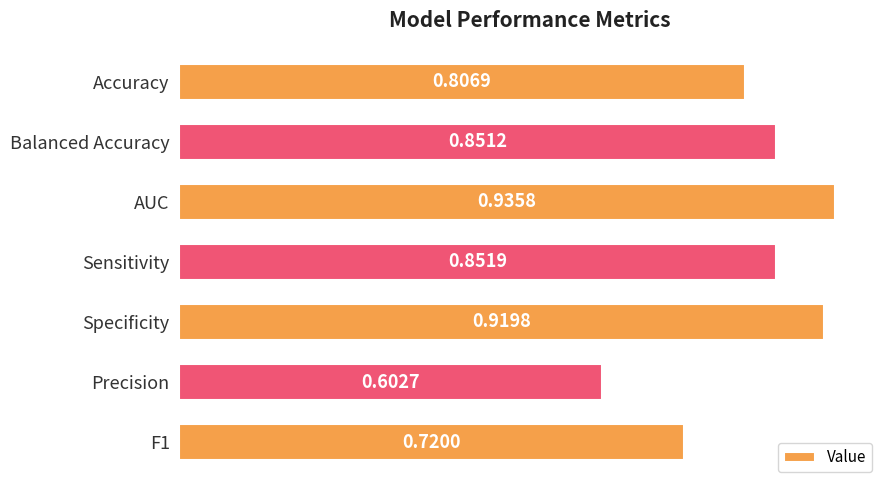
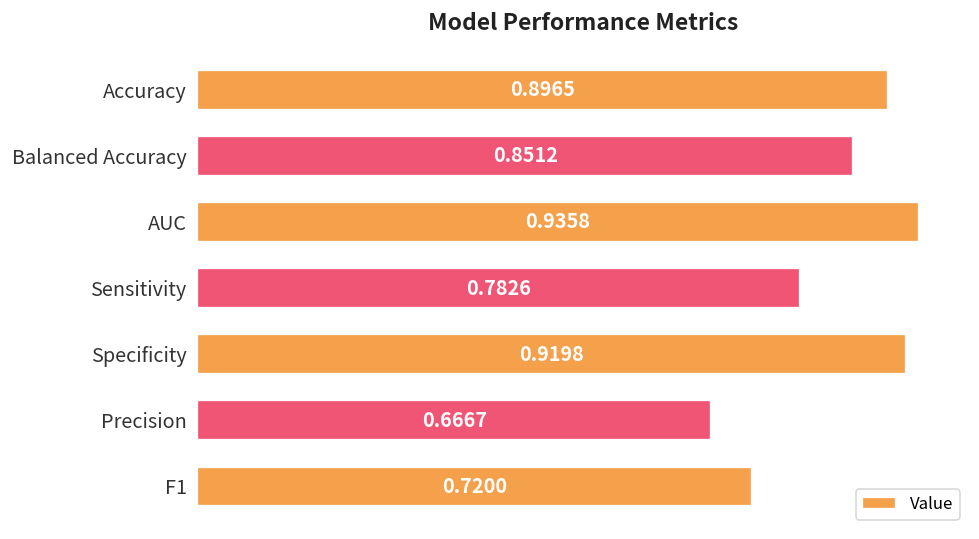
  {
-   "Accuracy": 0.8069,
+   "Accuracy": 0.8965,
    "Balanced Accuracy": 0.8512,
    "AUC": 0.9358,
-   "Sensitivity": 0.8519,
+   "Sensitivity": 0.7826,
    "Specificity": 0.9198,
-   "Precision": 0.6027,
+   "Precision": 0.6667,
    "F1": 0.7200
  }
